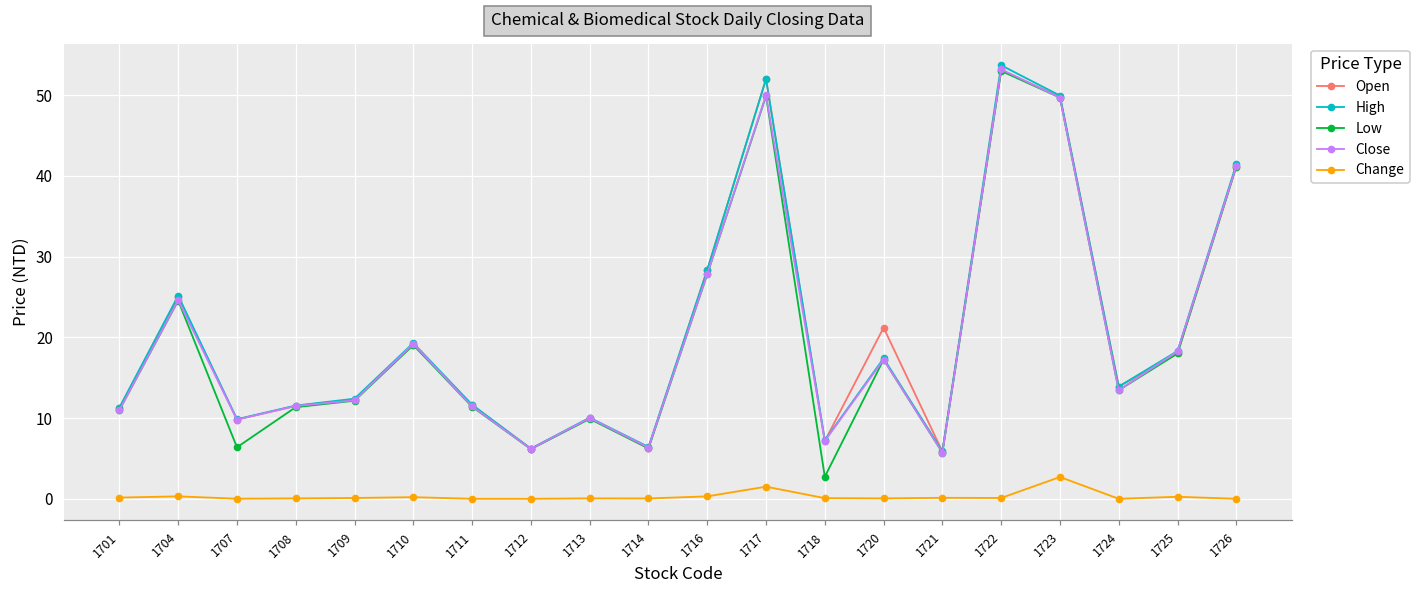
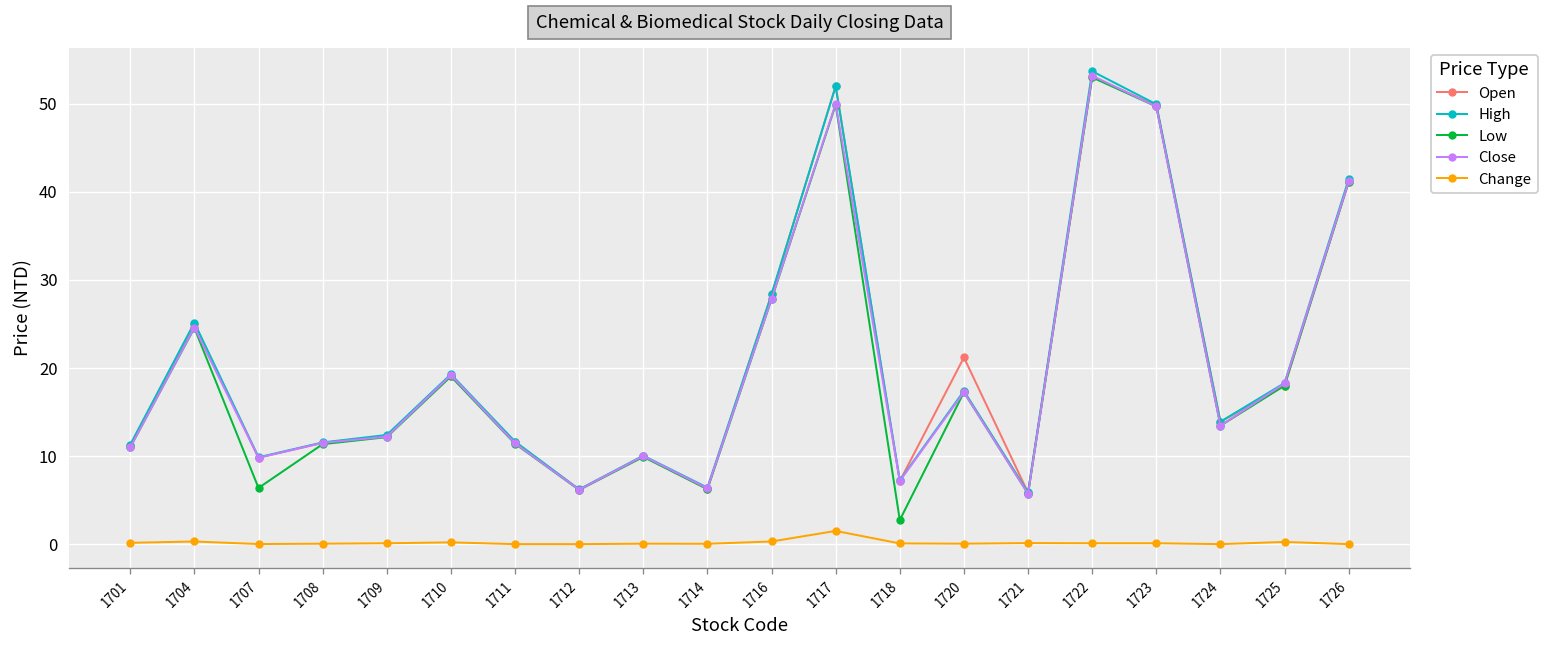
  {
    "Open": {
      "1720": 21
    },
    "High": {
      "1722": 54
    },
    "Low": {
      "1707": 6,
      "1718": 3
    },
    "Change": {
      "1701": 0,
      "1704": 0,
      "1707": 0,
      "1708": 0,
      "1709": 0,
      "1710": 0,
      "1711": 0,
      "1712": 0,
      "1713": 0,
      "1714": 0,
      "1716": 0,
      "1717": 2,
      "1718": 0,
      "1720": 0,
      "1721": 0,
      "1722": 0,
-     "1723": 3,
+     "1723": 0,
      "1724": 0,
      "1725": 0,
      "1726": 0
    }
  }
